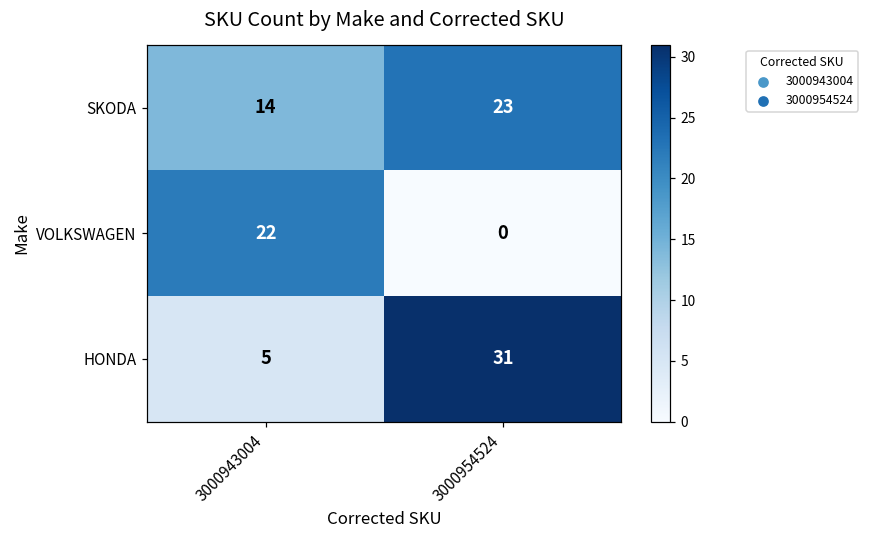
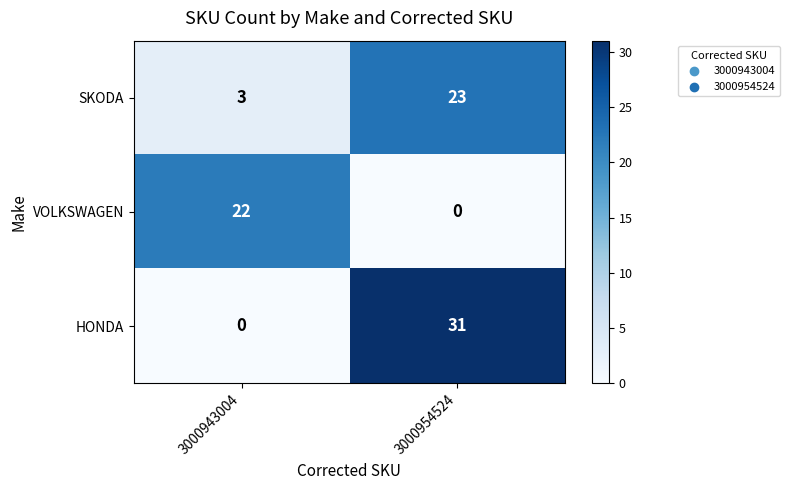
  {
    "SKODA": {
-     "3000943004": 14,
+     "3000943004": 3,
      "3000954524": 23
    },
    "VOLKSWAGEN": {
      "3000943004": 22,
      "3000954524": 0
    },
    "HONDA": {
-     "3000943004": 5,
+     "3000943004": 0,
      "3000954524": 31
    }
  }
